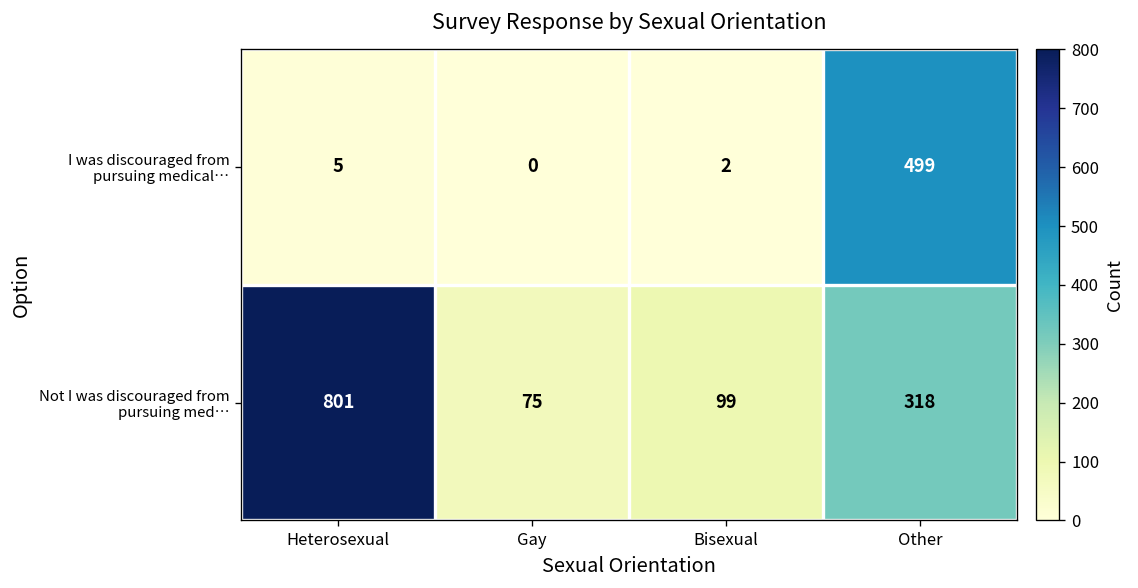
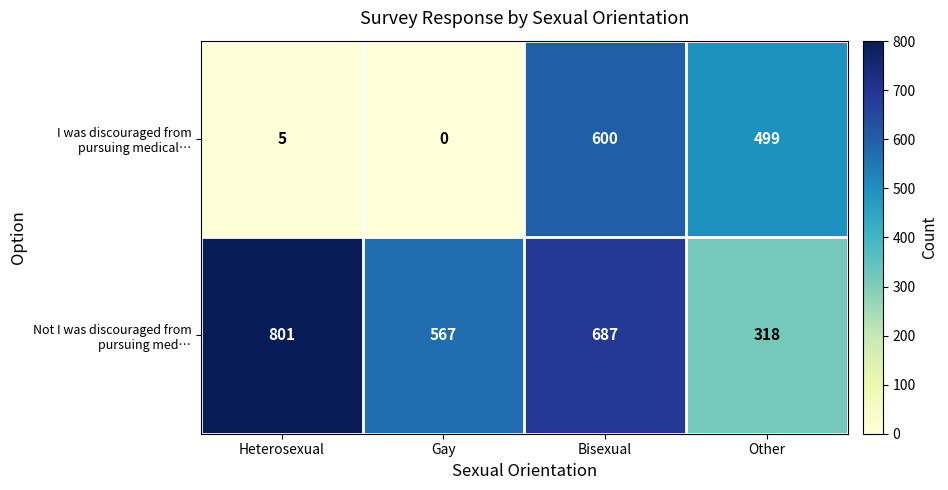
  {
    "I was discouraged from pursuing medical…": {
      "Heterosexual": 5,
      "Gay": 0,
-     "Bisexual": 2,
+     "Bisexual": 600,
      "Other": 499
    },
    "Not I was discouraged from pursuing med…": {
      "Heterosexual": 801,
-     "Gay": 75,
-     "Bisexual": 99,
+     "Gay": 567,
+     "Bisexual": 687,
      "Other": 318
    }
  }
